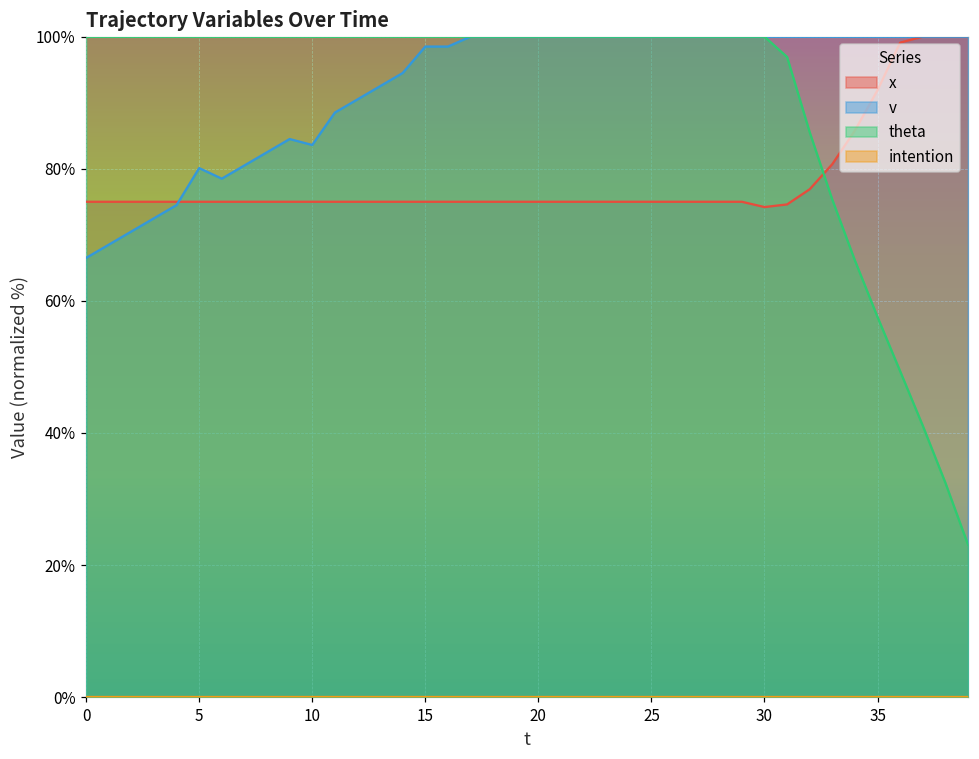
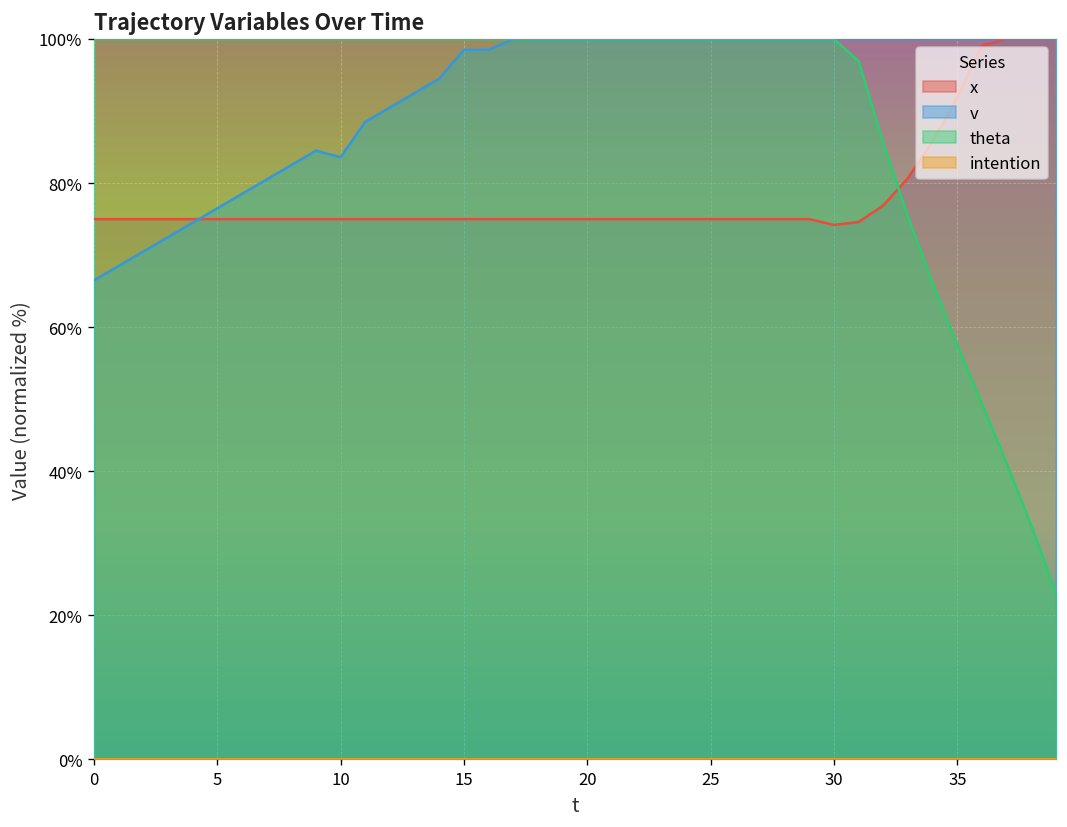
  {
    "x": {
      "0": "75%",
      "5": "75%",
      "10": "75%",
      "15": "75%",
      "20": "75%",
      "25": "75%",
      "30": "74%"
    },
    "v": {
      "0": "67%",
-     "5": "80%",
+     "5": "77%",
      "10": "84%",
      "15": "99%",
      "35": "100%"
    },
    "theta": {
      "0": "100%",
      "5": "100%",
      "10": "100%",
      "15": "100%",
      "35": "58%"
    },
    "intention": {
      "0": "0%",
      "5": "0%",
      "10": "0%",
      "15": "0%",
      "20": "0%",
      "25": "0%",
      "30": "0%",
      "35": "0%"
    }
  }
